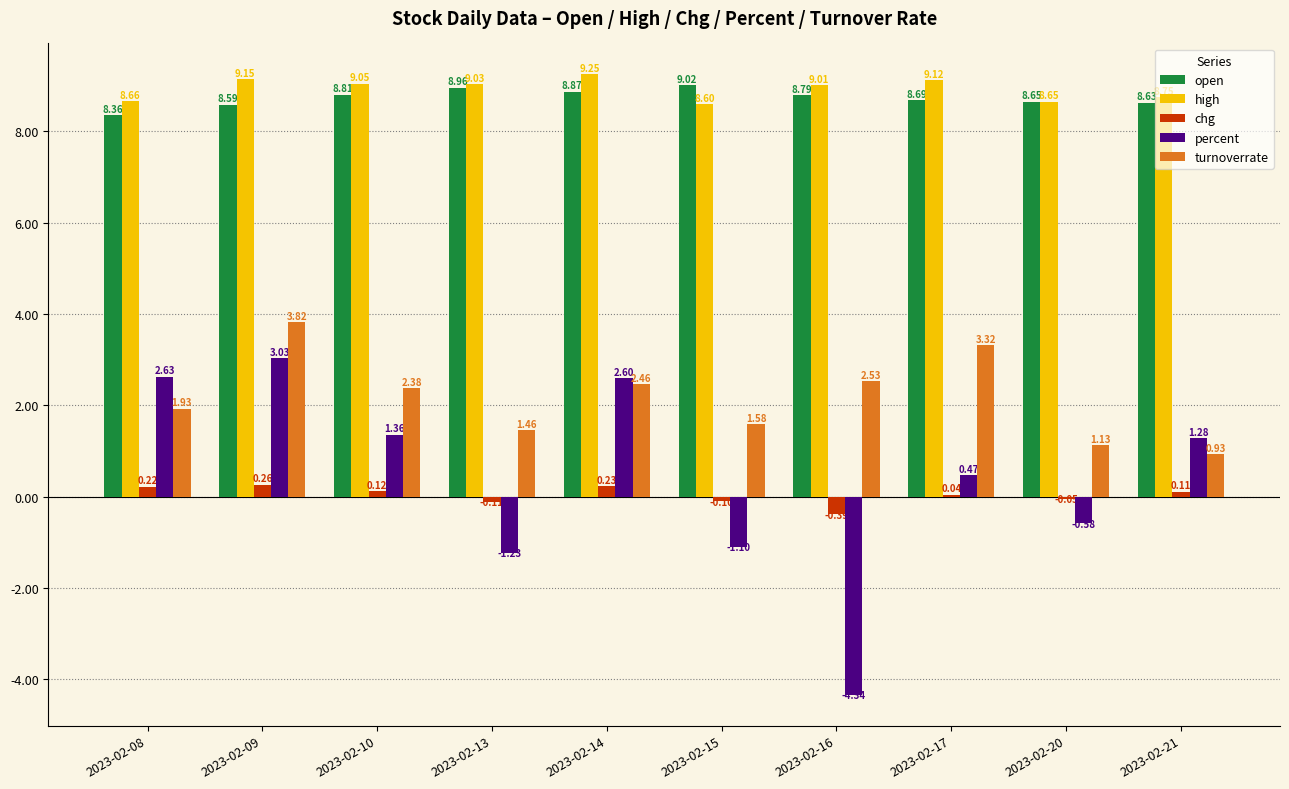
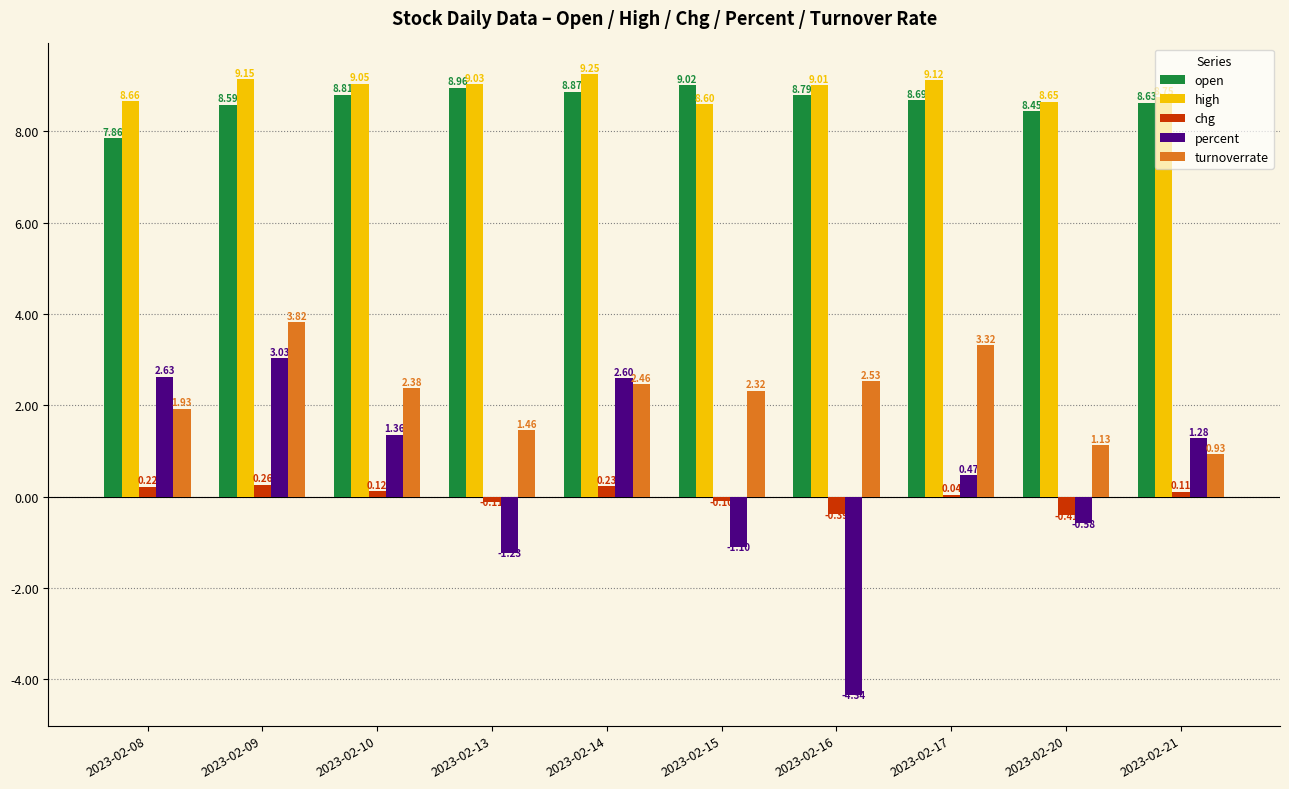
  {
    "open": {
-     "2023-02-08": 8.36,
+     "2023-02-08": 7.86,
      "2023-02-09": 8.59,
      "2023-02-10": 8.81,
      "2023-02-13": 8.96,
      "2023-02-14": 8.87,
      "2023-02-15": 9.02,
      "2023-02-16": 8.79,
      "2023-02-17": 8.69,
-     "2023-02-20": 8.65
+     "2023-02-20": 8.45
    },
    "high": {
      "2023-02-08": 8.66,
      "2023-02-09": 9.15,
      "2023-02-10": 9.05,
      "2023-02-13": 9.03,
      "2023-02-14": 9.25,
      "2023-02-15": 8.60,
      "2023-02-16": 9.01,
      "2023-02-17": 9.12
    },
    "chg": {
      "2023-02-08": 0.22,
      "2023-02-09": 0.26,
      "2023-02-10": 0.12,
      "2023-02-13": -0.11,
      "2023-02-14": 0.23,
      "2023-02-15": -0.10,
      "2023-02-16": -0.39,
      "2023-02-17": 0.04,
-     "2023-02-20": -0.05,
+     "2023-02-20": -0.41,
      "2023-02-21": 0.11
    },
    "percent": {
      "2023-02-08": 2.63,
      "2023-02-09": 3.03,
      "2023-02-10": 1.36,
      "2023-02-13": -1.23,
      "2023-02-14": 2.60,
      "2023-02-15": -1.10,
      "2023-02-16": -4.34,
      "2023-02-17": 0.47,
      "2023-02-20": -0.58,
      "2023-02-21": 1.28
    },
    "turnoverrate": {
      "2023-02-08": 1.93,
      "2023-02-09": 3.82,
      "2023-02-10": 2.38,
      "2023-02-13": 1.46,
      "2023-02-14": 2.46,
-     "2023-02-15": 1.58,
+     "2023-02-15": 2.32,
      "2023-02-16": 2.53,
      "2023-02-17": 3.32,
      "2023-02-20": 1.13,
      "2023-02-21": 0.93
    }
  }
